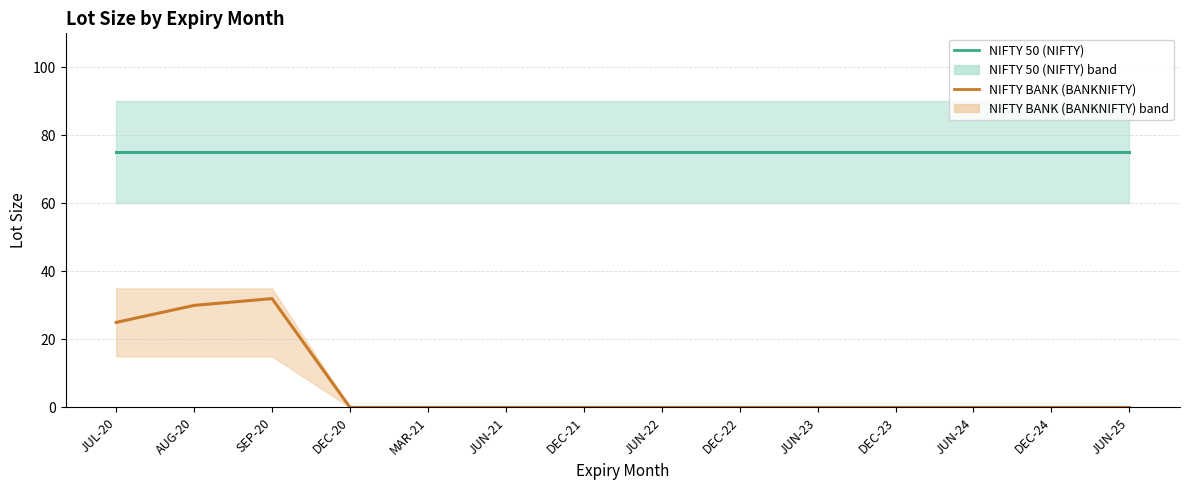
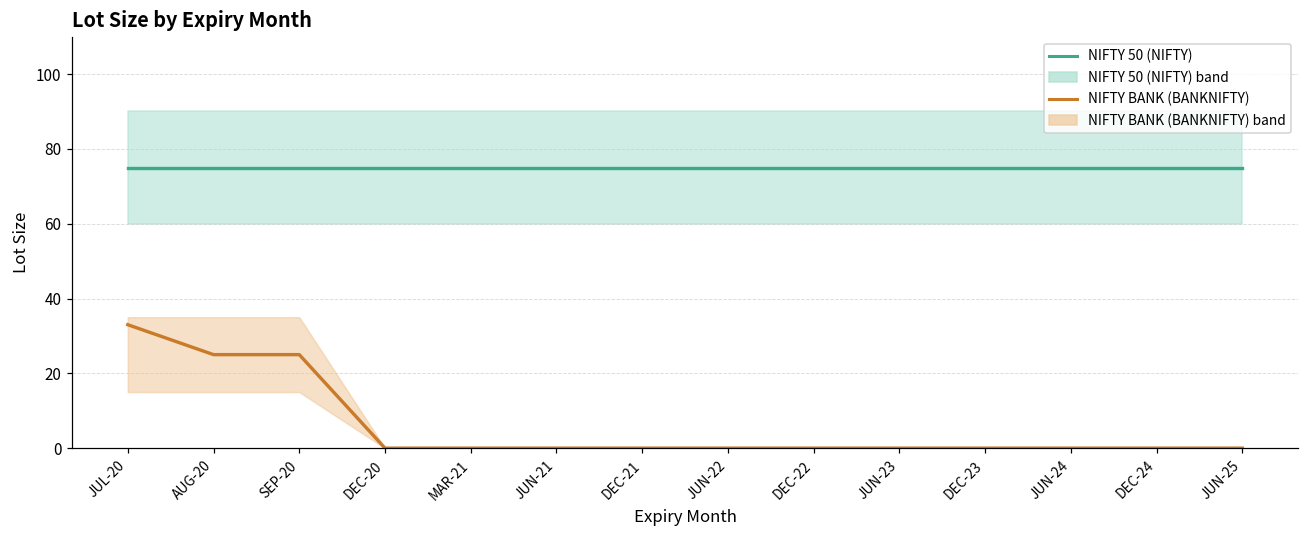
  {
    "NIFTY 50 (NIFTY)": {
      "JUL-20": 75,
      "AUG-20": 75,
      "SEP-20": 75,
      "DEC-20": 75,
      "MAR-21": 75,
      "JUN-21": 75,
      "DEC-21": 75,
      "JUN-22": 75,
      "DEC-22": 75,
      "JUN-23": 75,
      "DEC-23": 75,
      "JUN-24": 75,
      "DEC-24": 75,
      "JUN-25": 75
    },
    "NIFTY BANK (BANKNIFTY)": {
-     "JUL-20": 25,
-     "AUG-20": 30,
-     "SEP-20": 32
+     "JUL-20": 33,
+     "AUG-20": 25,
+     "SEP-20": 25
    }
  }
